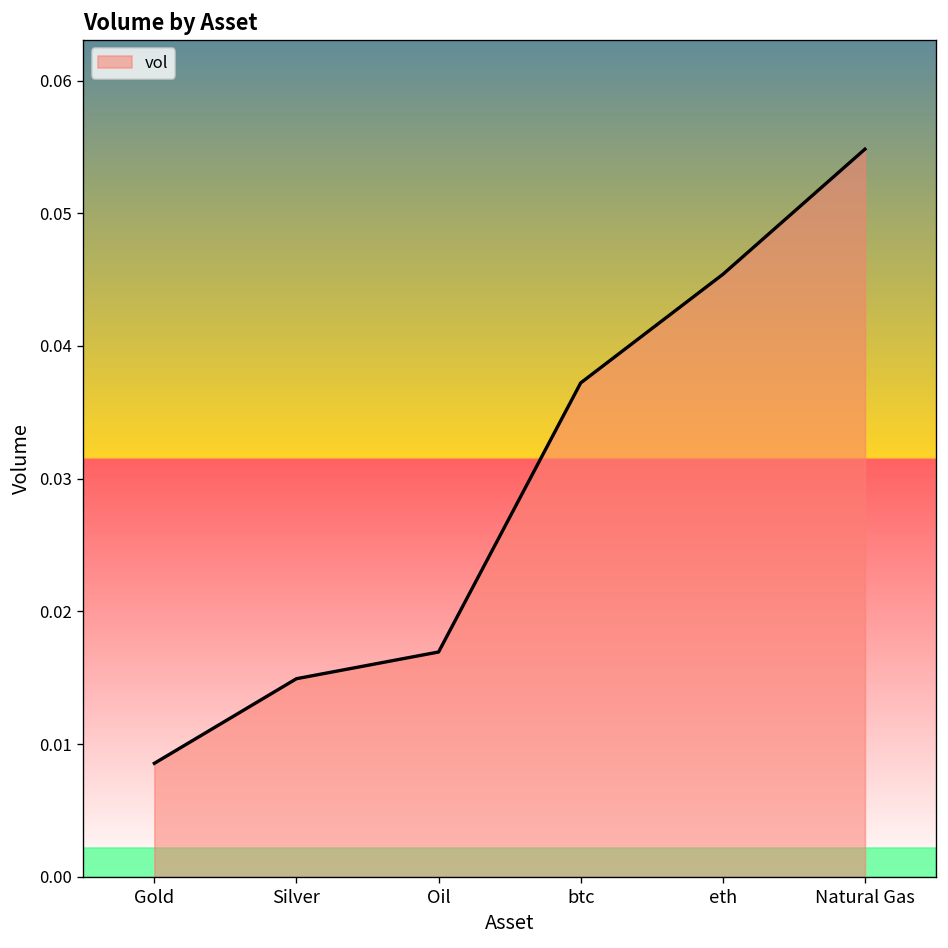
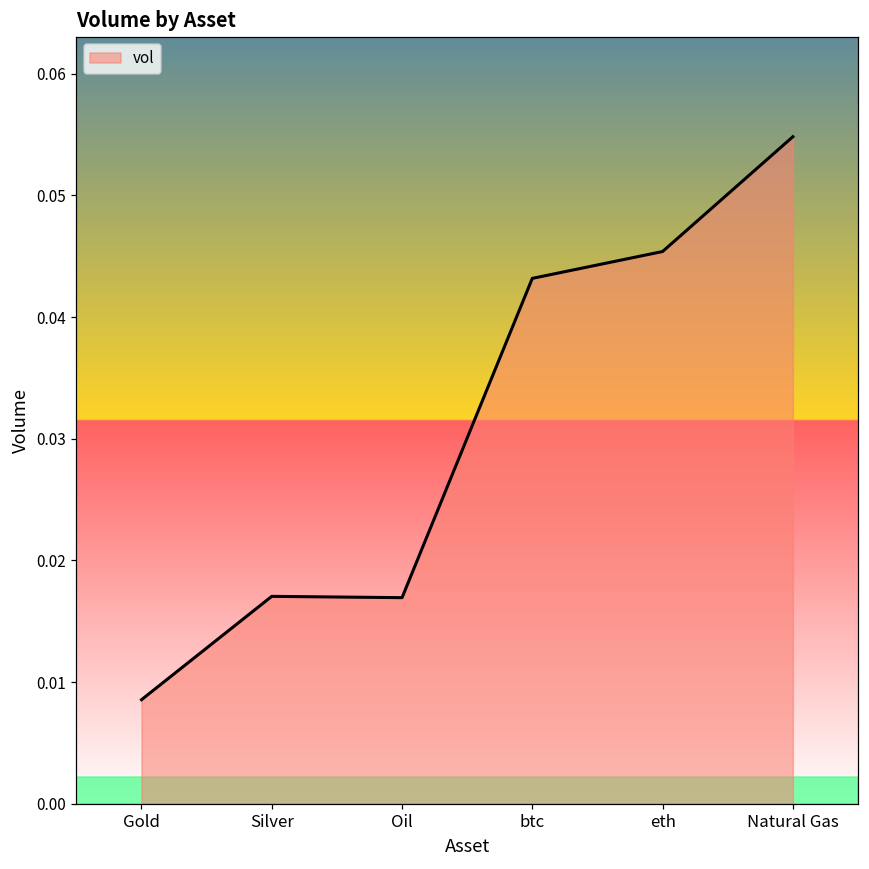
  {
    "Gold": 0.0086,
-   "Silver": 0.0149,
+   "Silver": 0.0171,
    "Oil": 0.0169,
-   "btc": 0.0372,
+   "btc": 0.0432,
    "eth": 0.0454,
    "Natural Gas": 0.0548
  }
